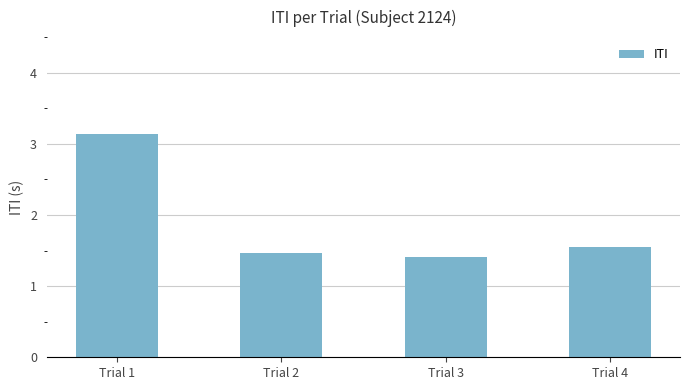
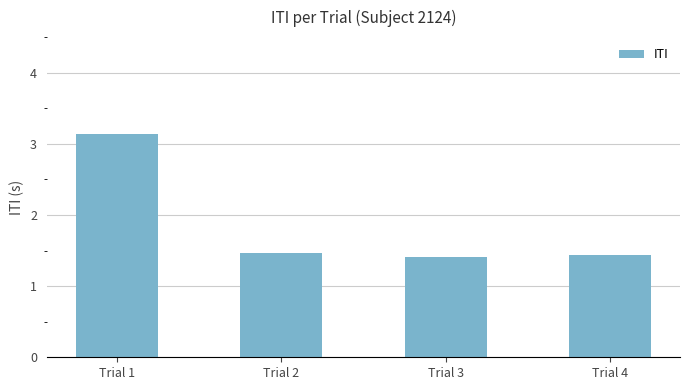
  {
    "Trial 1": 3.1,
    "Trial 2": 1.5,
    "Trial 3": 1.4,
-   "Trial 4": 1.5
+   "Trial 4": 1.4
  }
